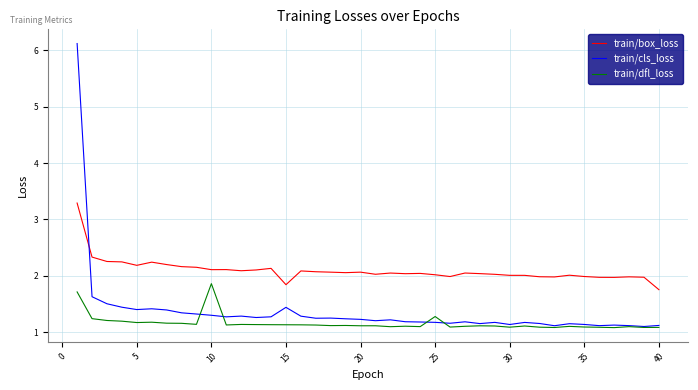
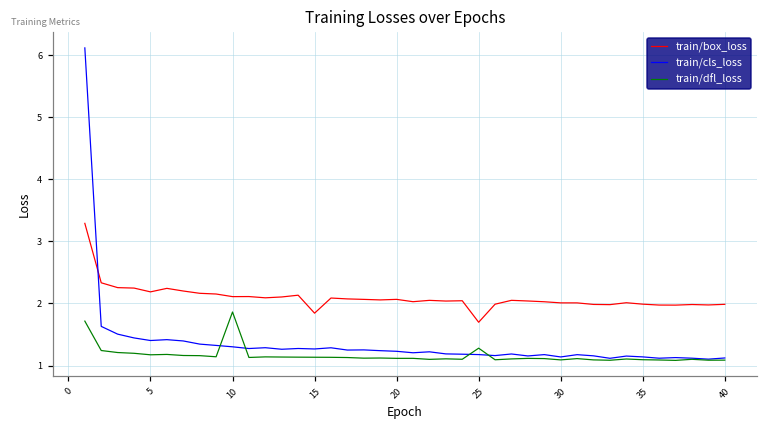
  {
    "train/box_loss": {
      "5": 2.2,
      "10": 2.1,
      "15": 1.8,
      "20": 2.1,
-     "25": 2.0,
+     "25": 1.7,
      "30": 2.0,
      "35": 2.0,
-     "40": 1.8
+     "40": 2.0
    },
    "train/cls_loss": {
      "5": 1.4,
      "10": 1.3,
-     "15": 1.4,
+     "15": 1.3,
      "20": 1.2,
      "25": 1.2,
      "30": 1.1,
      "35": 1.1
    },
    "train/dfl_loss": {
      "5": 1.2,
      "10": 1.9,
      "15": 1.1,
      "20": 1.1,
      "25": 1.3,
      "30": 1.1,
      "35": 1.1
    }
  }
